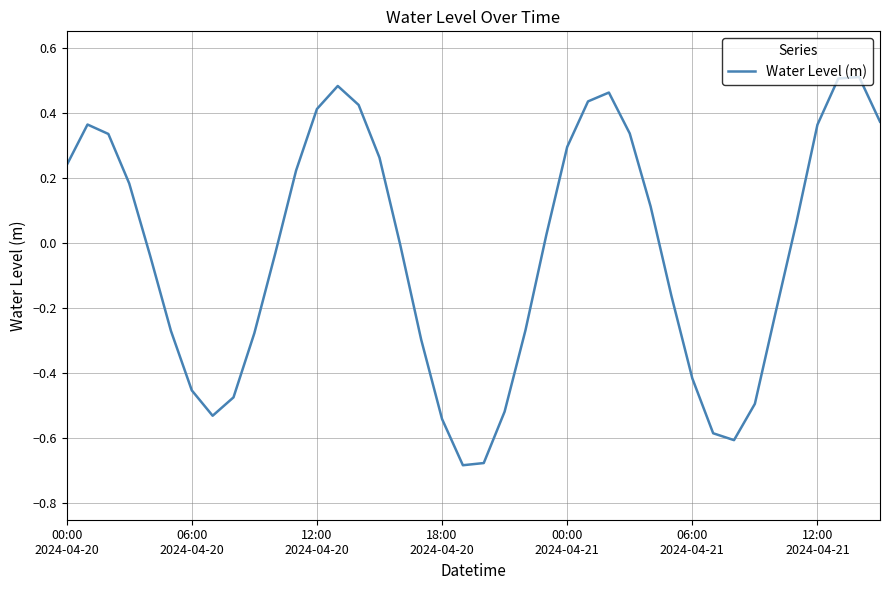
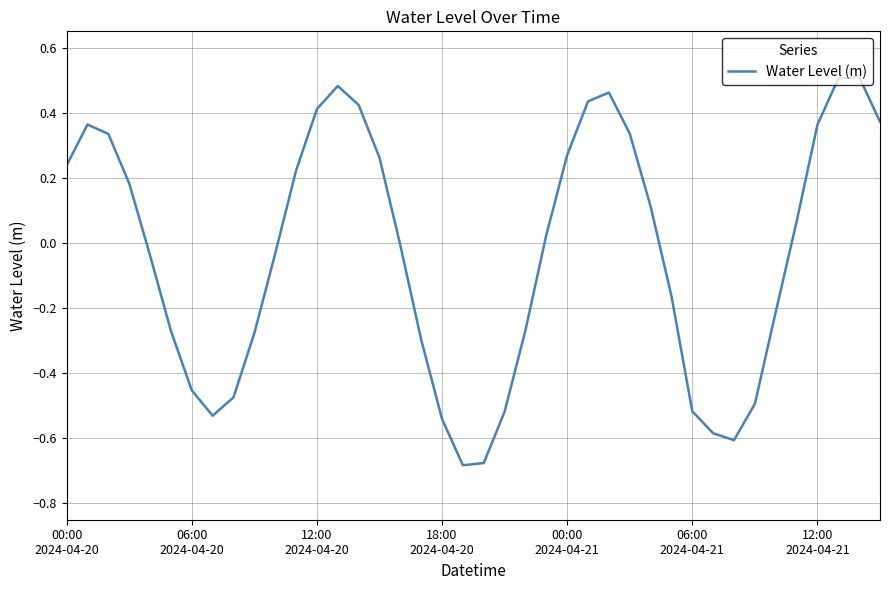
  {
    "00:00 2024-04-20": 0.24,
    "06:00 2024-04-20": -0.45,
    "12:00 2024-04-20": 0.41,
    "18:00 2024-04-20": -0.54,
-   "00:00 2024-04-21": 0.29,
-   "06:00 2024-04-21": -0.42,
+   "00:00 2024-04-21": 0.27,
+   "06:00 2024-04-21": -0.52,
    "12:00 2024-04-21": 0.36
  }
